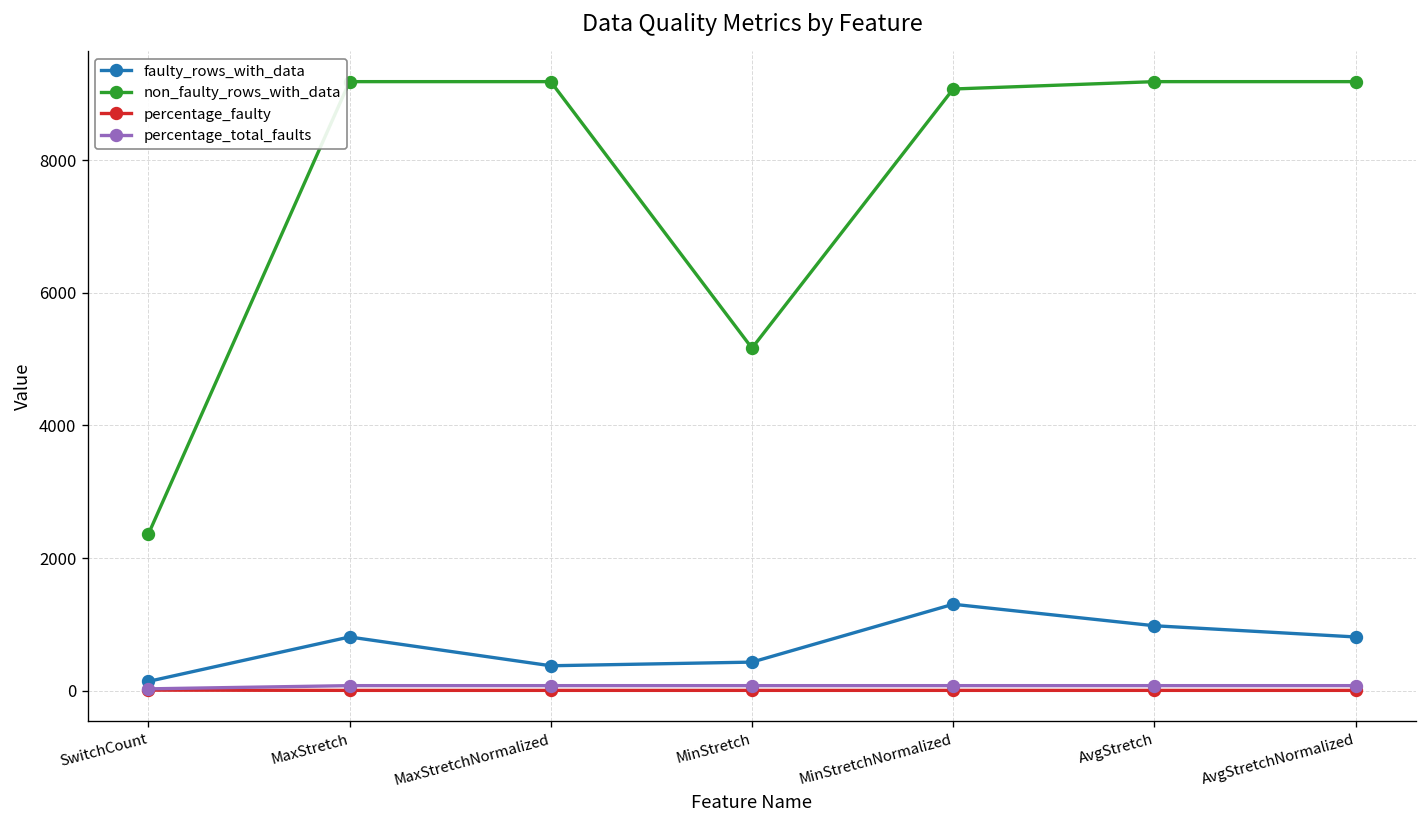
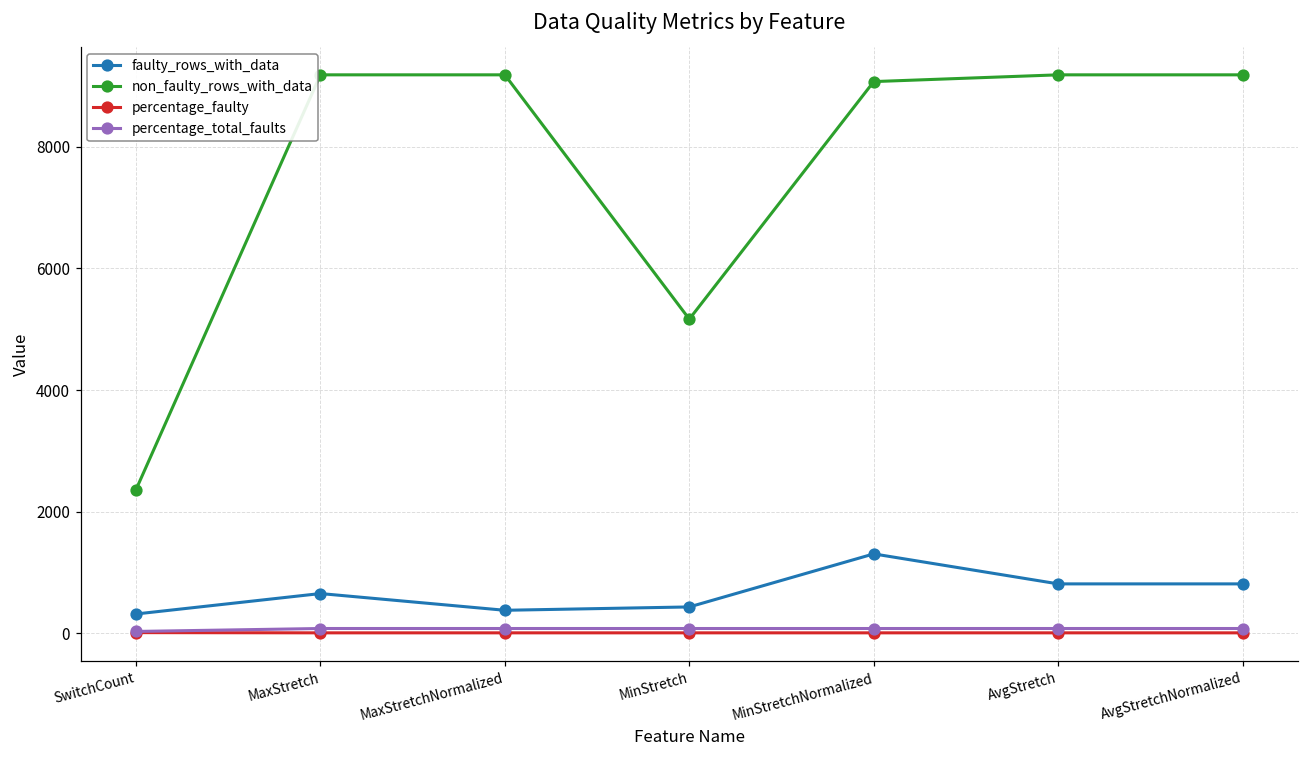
  {
    "faulty_rows_with_data": {
-     "SwitchCount": 100,
-     "MaxStretch": 800,
+     "SwitchCount": 300,
+     "MaxStretch": 700,
      "MaxStretchNormalized": 400,
      "MinStretch": 400,
      "MinStretchNormalized": 1300,
-     "AvgStretch": 1000,
+     "AvgStretch": 800,
      "AvgStretchNormalized": 800
    },
    "non_faulty_rows_with_data": {
      "SwitchCount": 2400,
      "MaxStretch": 9200,
      "MaxStretchNormalized": 9200,
      "MinStretch": 5200,
      "MinStretchNormalized": 9100,
      "AvgStretch": 9200,
      "AvgStretchNormalized": 9200
    },
    "percentage_faulty": {
      "MaxStretch": 0,
      "MaxStretchNormalized": 0,
      "MinStretch": 0,
      "MinStretchNormalized": 0,
      "AvgStretch": 0,
      "AvgStretchNormalized": 0
    },
    "percentage_total_faults": {
      "MaxStretch": 100,
      "MaxStretchNormalized": 100,
      "MinStretch": 100,
      "MinStretchNormalized": 100,
      "AvgStretch": 100,
      "AvgStretchNormalized": 100
    }
  }
